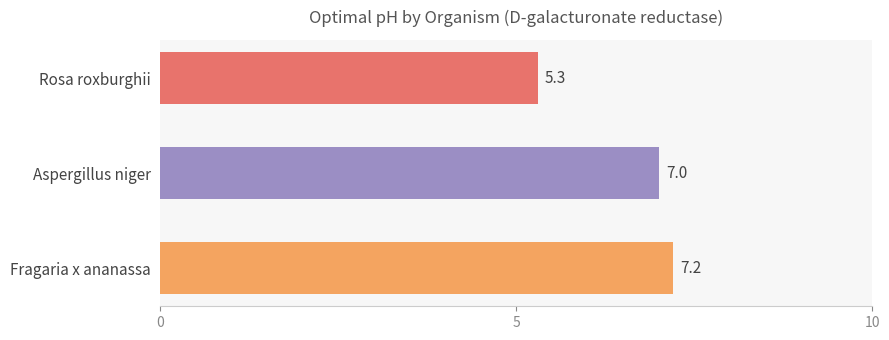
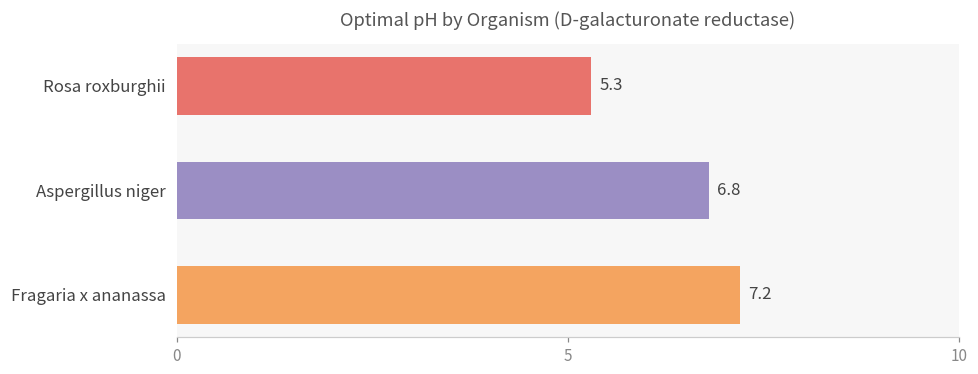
  {
    "Rosa roxburghii": 5.3,
-   "Aspergillus niger": 7.0,
+   "Aspergillus niger": 6.8,
    "Fragaria x ananassa": 7.2
  }
